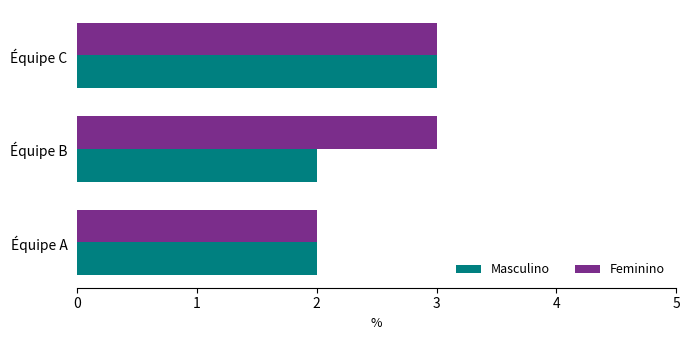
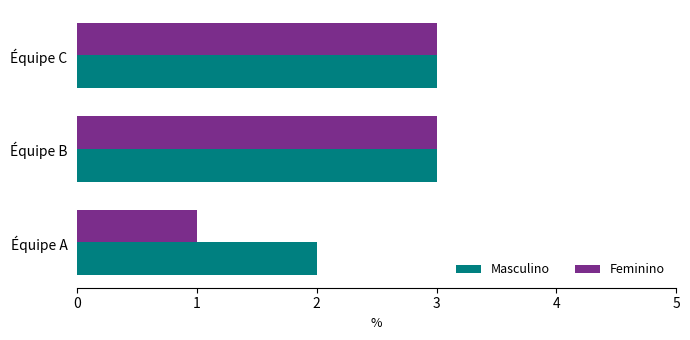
  {
    "Masculino": {
      "Équipe C": 3,
-     "Équipe B": 2,
+     "Équipe B": 3,
      "Équipe A": 2
    },
    "Feminino": {
      "Équipe C": 3,
      "Équipe B": 3,
-     "Équipe A": 2
+     "Équipe A": 1
    }
  }
